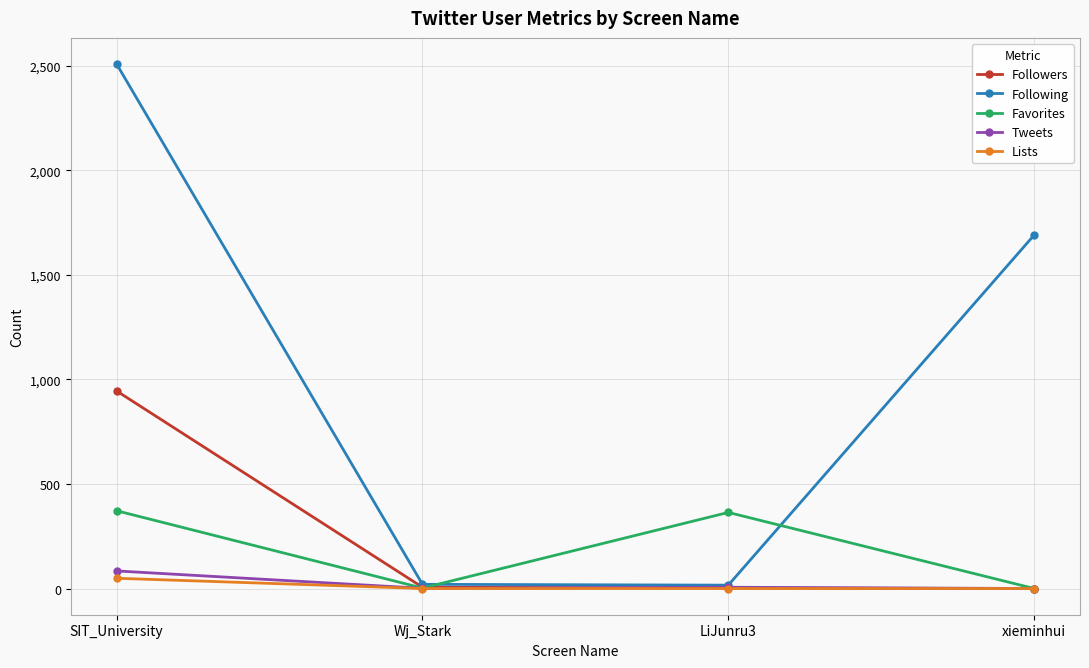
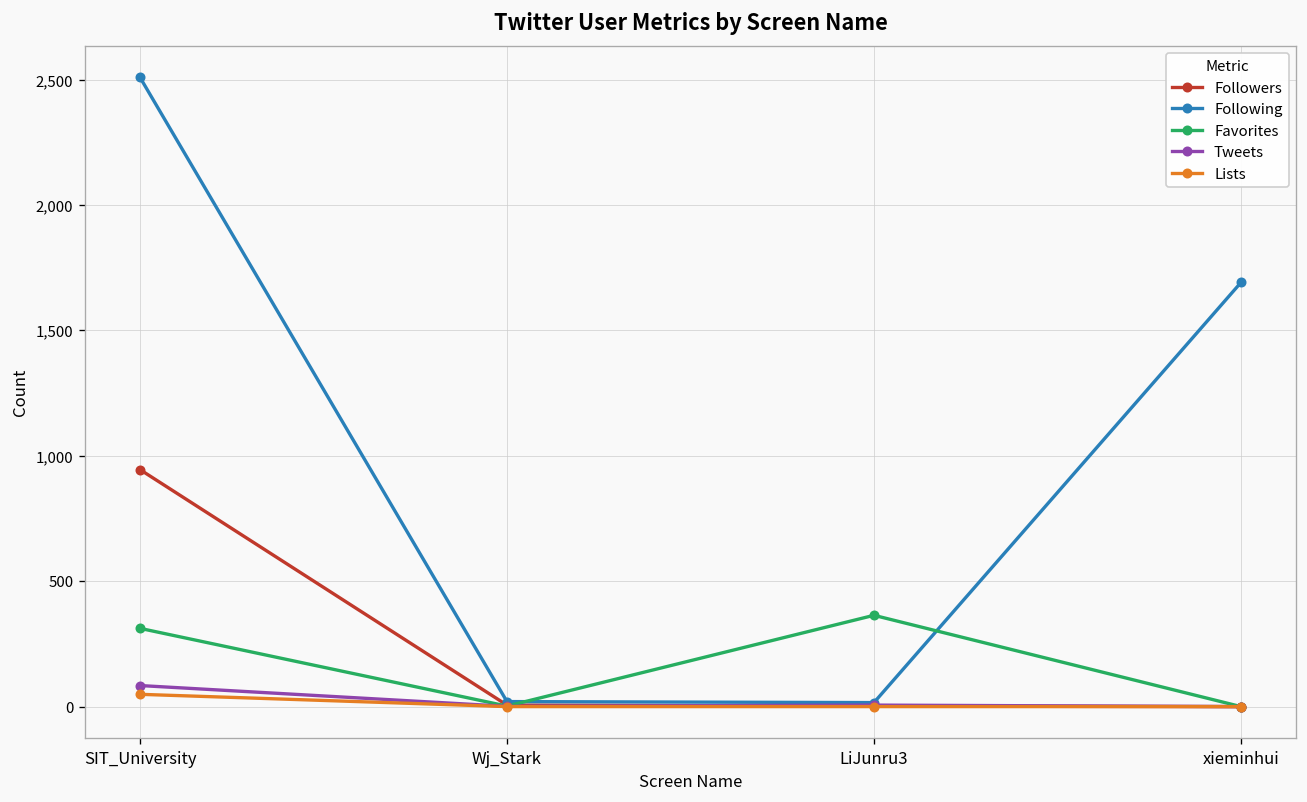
  {
    "Followers": {
      "SIT_University": "950"
    },
    "Following": {
      "SIT_University": "2,510",
      "Wj_Stark": "20",
      "xieminhui": "1,690"
    },
    "Favorites": {
-     "SIT_University": "370",
+     "SIT_University": "310",
      "LiJunru3": "360"
    },
    "Tweets": {
      "SIT_University": "80"
    },
    "Lists": {
      "SIT_University": "50"
    }
  }
